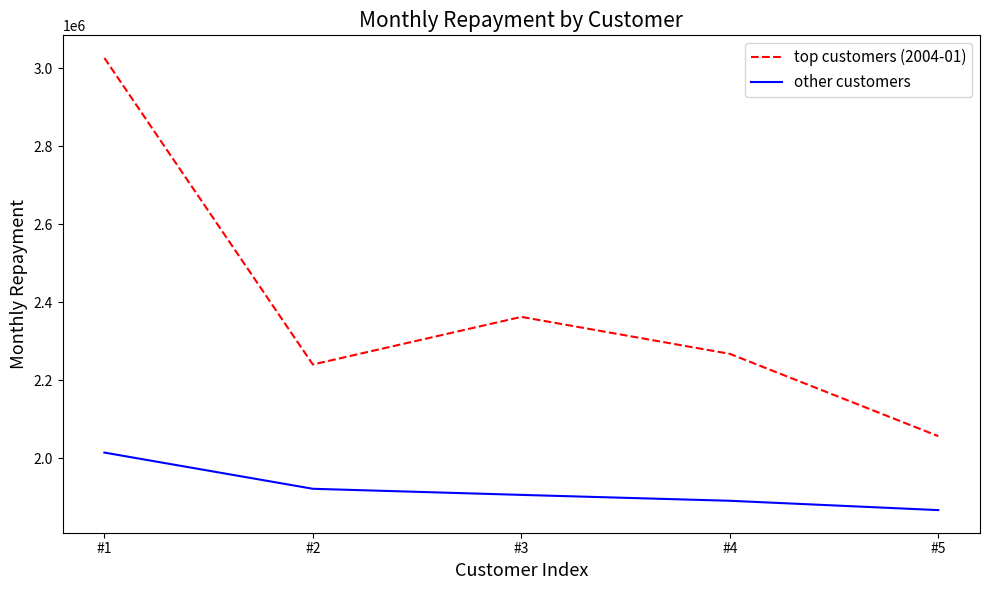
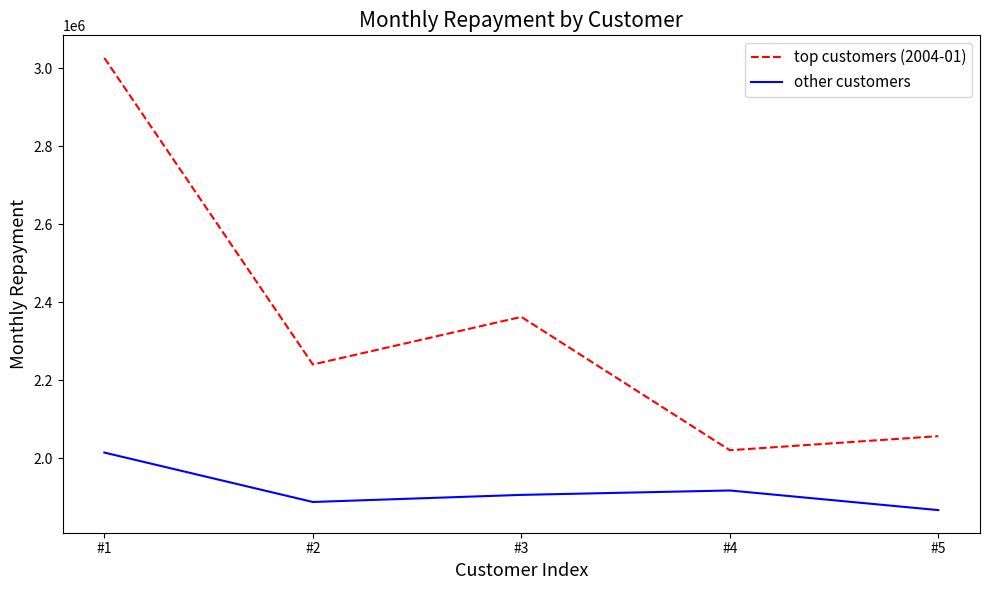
  {
    "top customers (2004-01)": {
      "#1": 3030000,
      "#2": 2240000,
      "#3": 2360000,
-     "#4": 2270000,
+     "#4": 2020000,
      "#5": 2060000
    },
    "other customers": {
      "#1": 2010000,
-     "#2": 1920000,
+     "#2": 1890000,
      "#3": 1910000,
-     "#4": 1890000,
+     "#4": 1920000,
      "#5": 1870000
    }
  }
